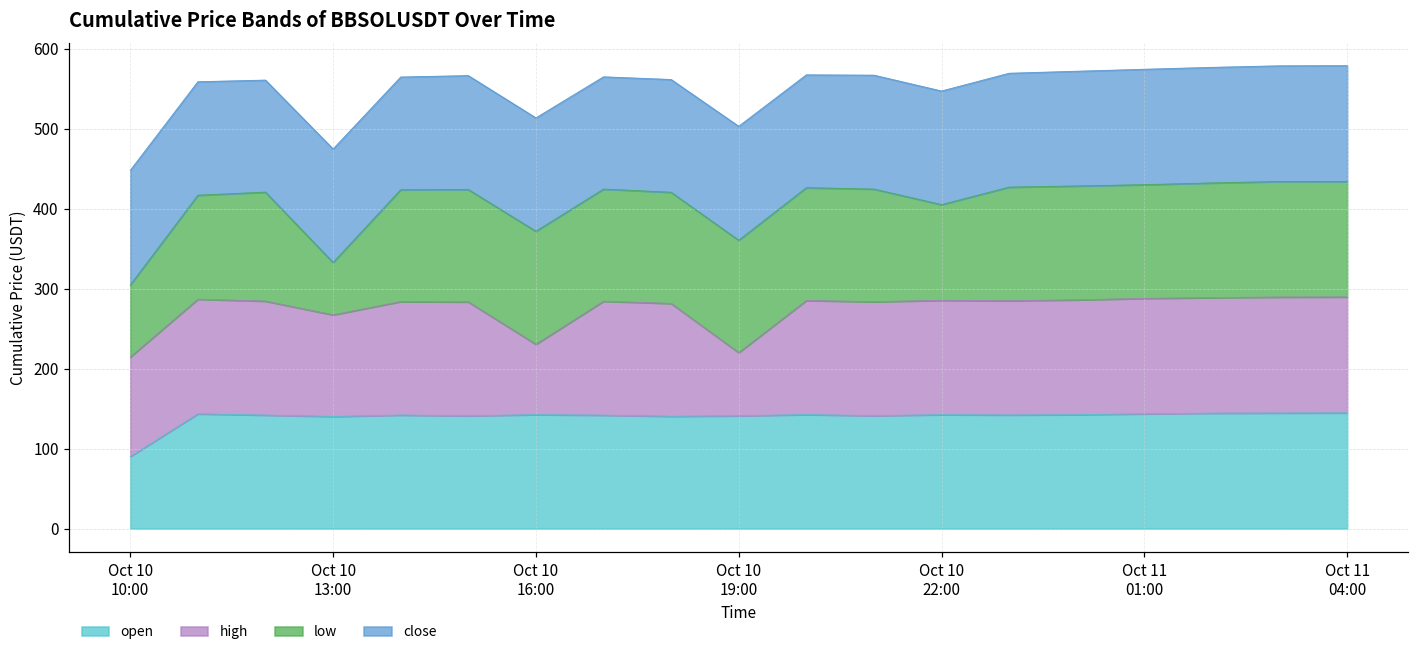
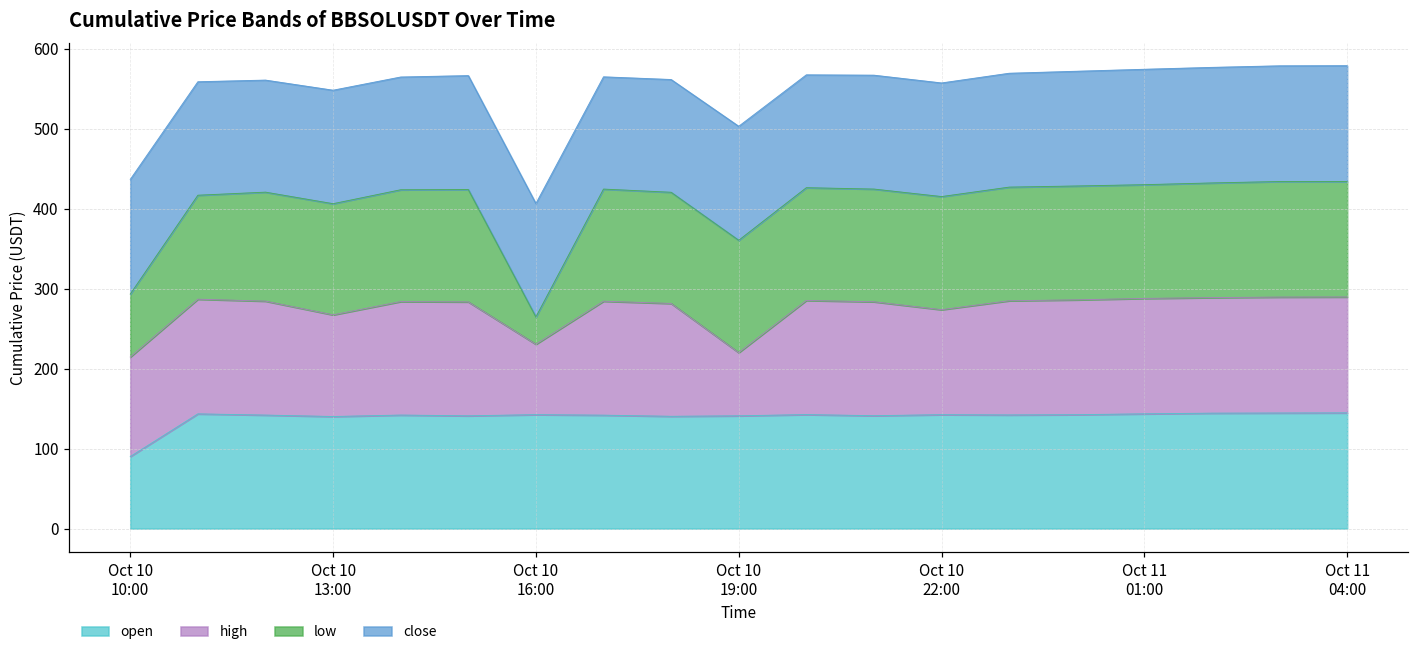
  {
    "high": {
      "Oct 10 10:00": 120,
      "Oct 10 13:00": 130,
      "Oct 10 16:00": 90,
      "Oct 10 19:00": 80,
-     "Oct 10 22:00": 140,
+     "Oct 10 22:00": 130,
      "Oct 11 01:00": 140,
      "Oct 11 04:00": 140
    },
    "low": {
-     "Oct 10 10:00": 90,
-     "Oct 10 13:00": 70,
-     "Oct 10 16:00": 140,
+     "Oct 10 10:00": 80,
+     "Oct 10 13:00": 140,
+     "Oct 10 16:00": 30,
      "Oct 10 19:00": 140,
-     "Oct 10 22:00": 120,
+     "Oct 10 22:00": 140,
      "Oct 11 01:00": 140,
      "Oct 11 04:00": 140
    }
  }
